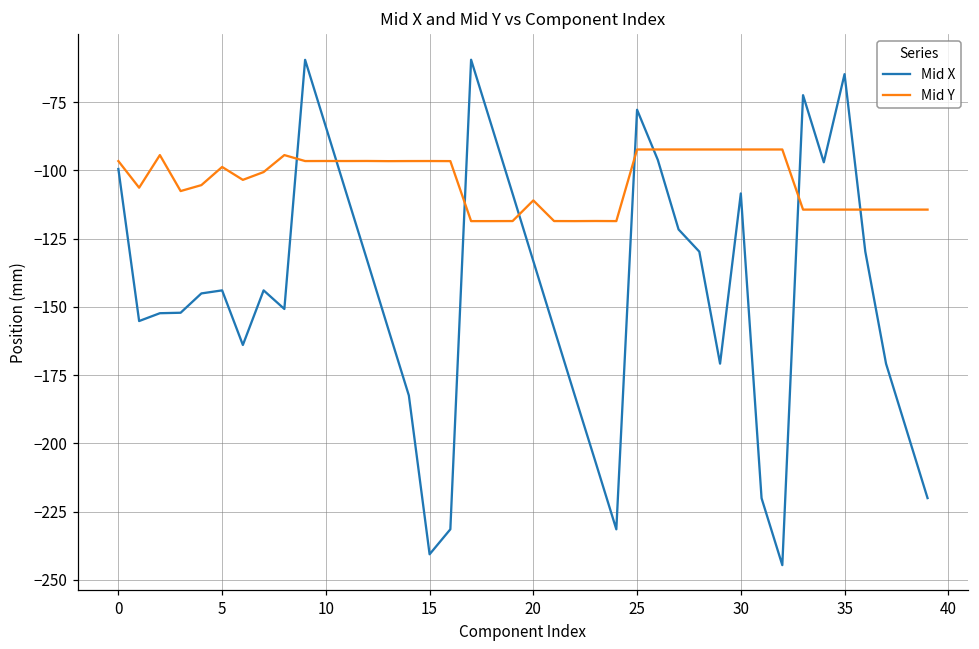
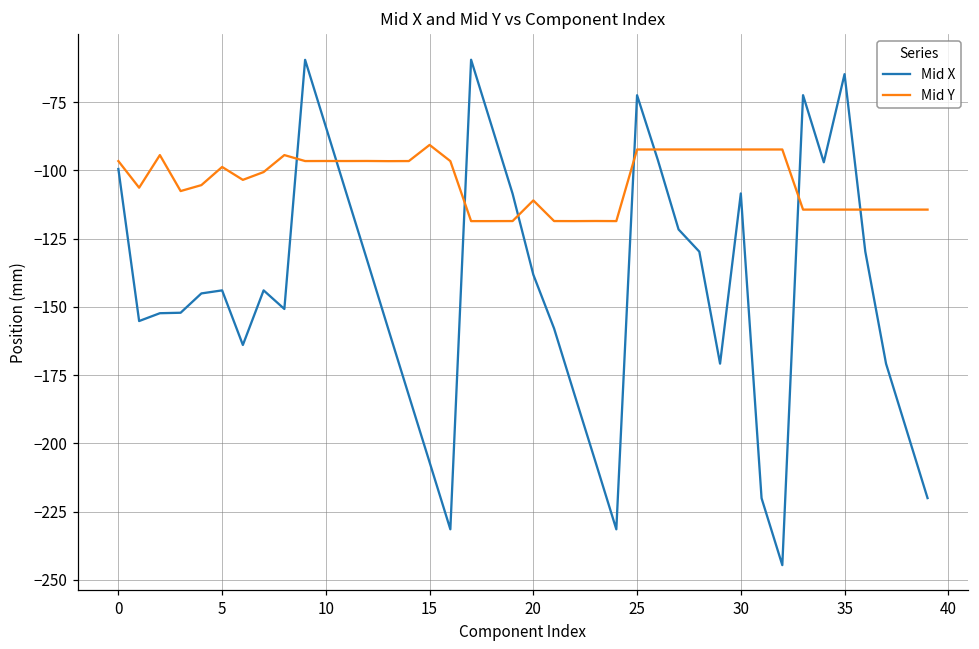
  {
    "Mid X": {
      "0": -100,
      "5": -144,
      "10": -84,
-     "15": -241,
-     "20": -133,
-     "25": -78,
+     "15": -207,
+     "20": -138,
+     "25": -73,
      "30": -108,
      "35": -65
    },
    "Mid Y": {
      "0": -97,
      "5": -99,
      "10": -97,
-     "15": -97,
+     "15": -91,
      "20": -111,
      "25": -92,
      "30": -92,
      "35": -114
    }
  }
